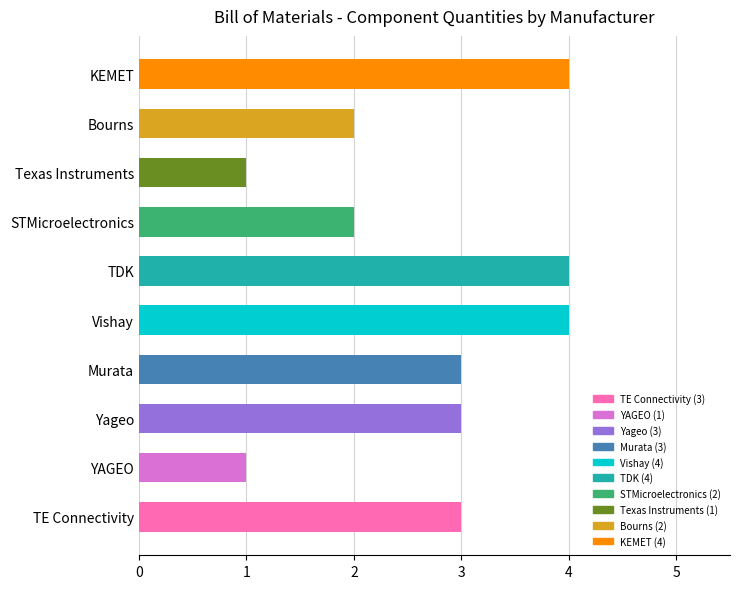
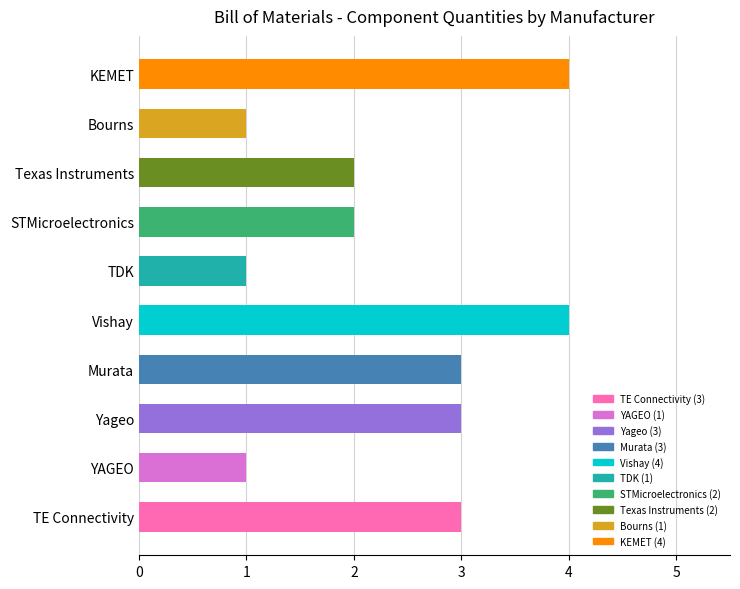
  {
-   "Bourns": "(2)",
-   "Texas Instruments": "(1)",
-   "TDK": "(4)"
+   "Bourns": "(1)",
+   "Texas Instruments": "(2)",
+   "TDK": "(1)"
  }
